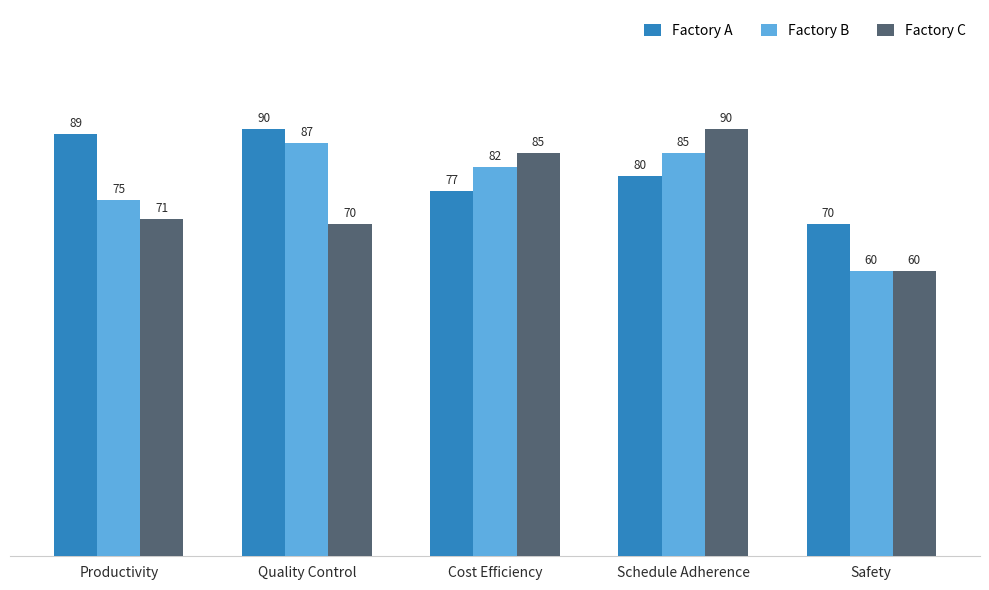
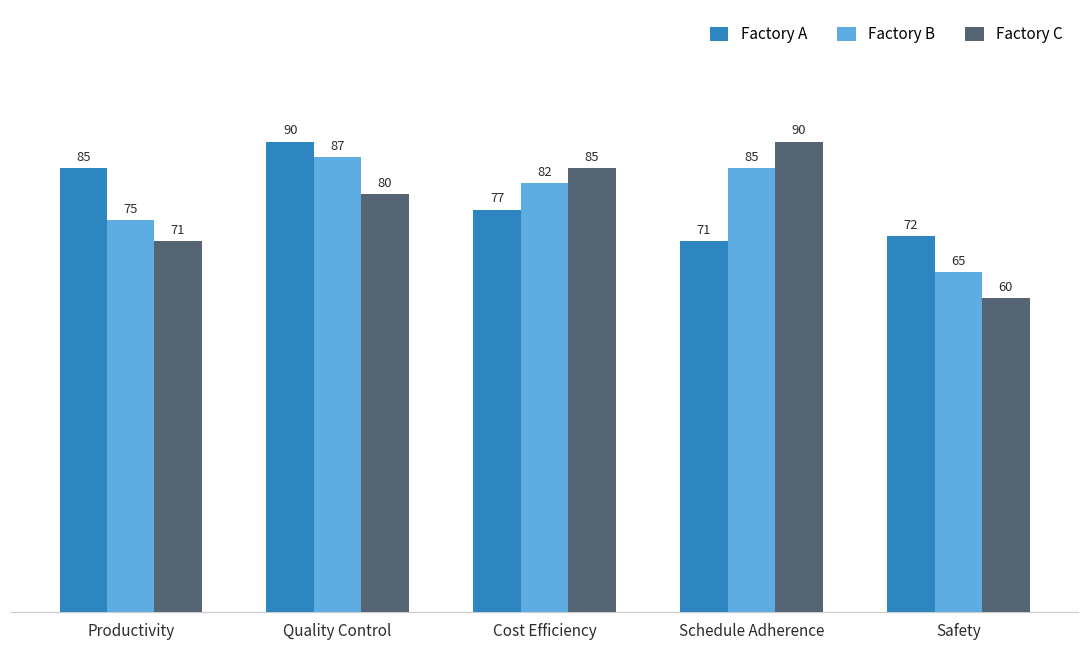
  {
    "Factory A": {
-     "Productivity": 89,
+     "Productivity": 85,
      "Quality Control": 90,
      "Cost Efficiency": 77,
-     "Schedule Adherence": 80,
-     "Safety": 70
+     "Schedule Adherence": 71,
+     "Safety": 72
    },
    "Factory B": {
      "Productivity": 75,
      "Quality Control": 87,
      "Cost Efficiency": 82,
      "Schedule Adherence": 85,
-     "Safety": 60
+     "Safety": 65
    },
    "Factory C": {
      "Productivity": 71,
-     "Quality Control": 70,
+     "Quality Control": 80,
      "Cost Efficiency": 85,
      "Schedule Adherence": 90,
      "Safety": 60
    }
  }
